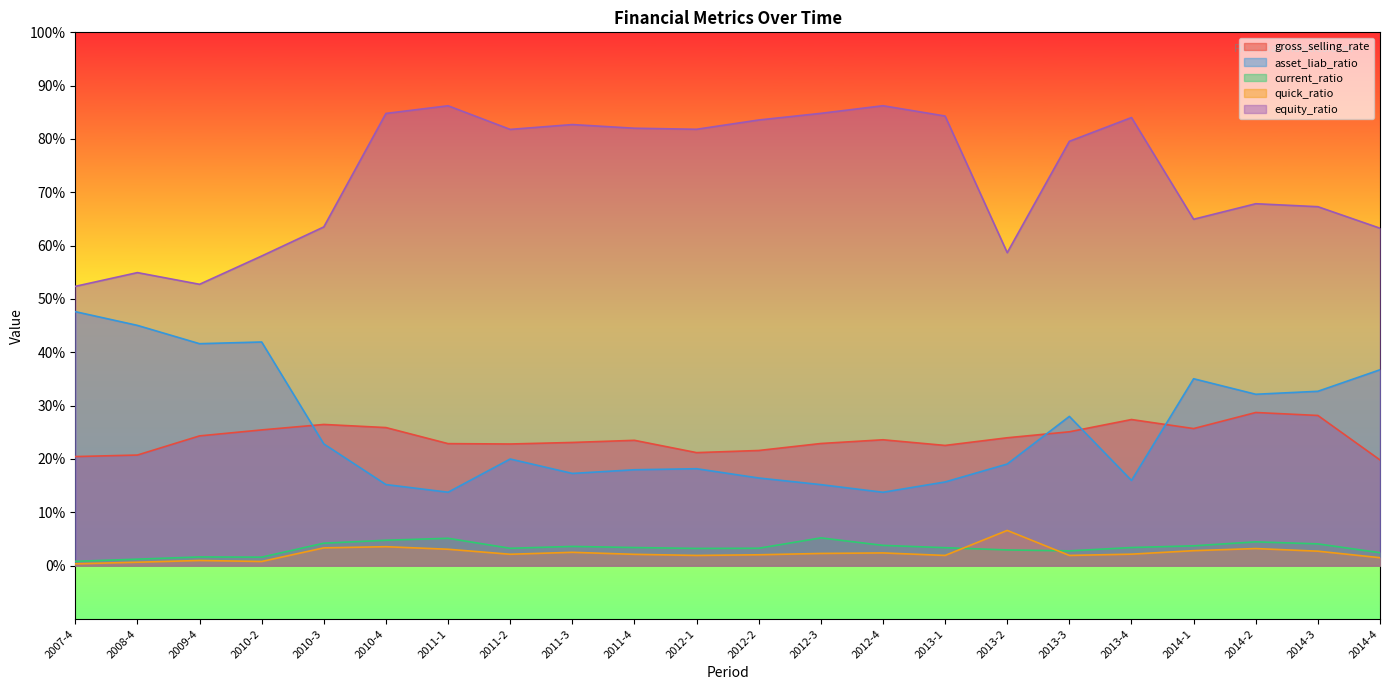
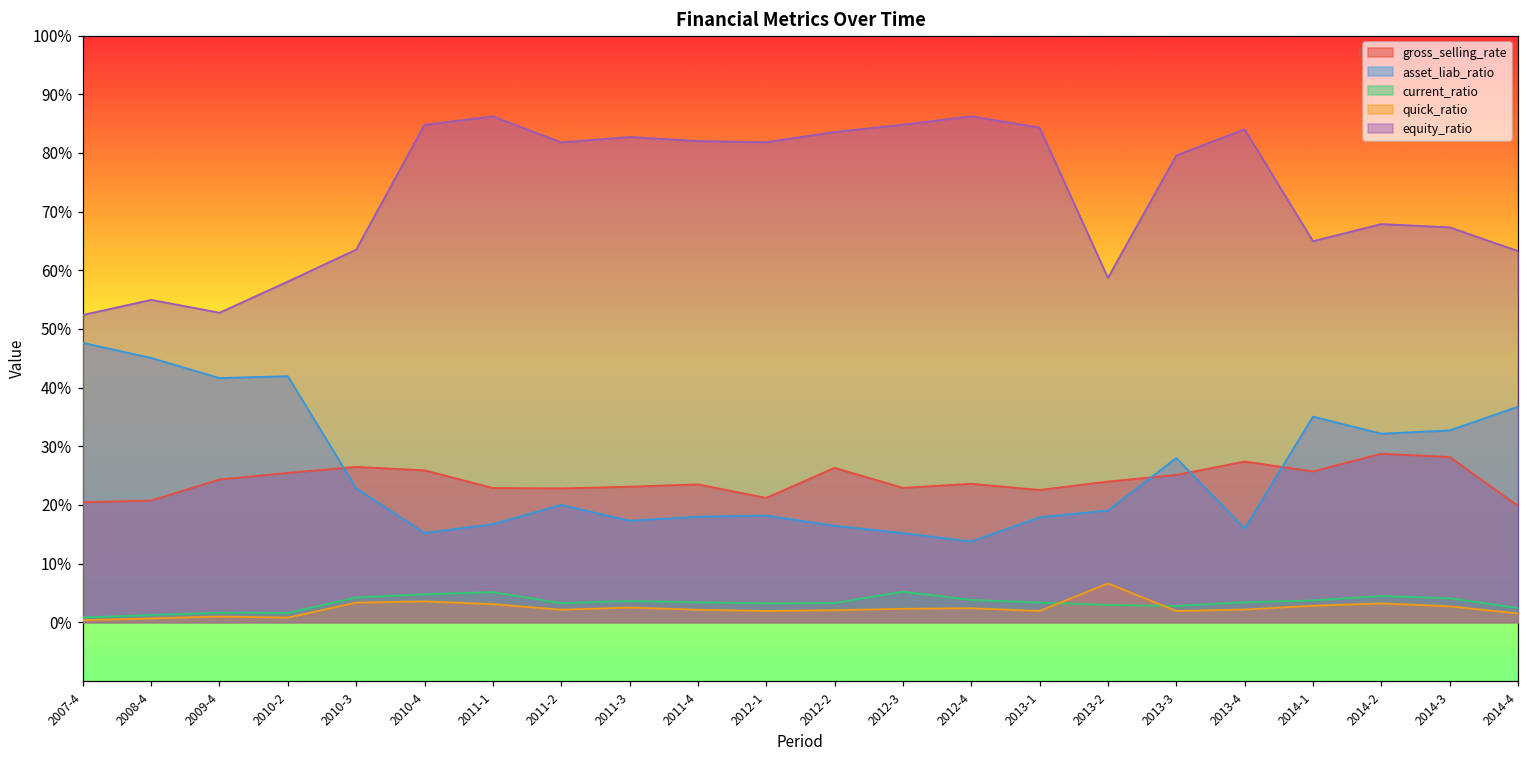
  {
    "gross_selling_rate": {
      "2007-4": "20%",
      "2008-4": "21%",
      "2009-4": "24%",
      "2010-2": "25%",
      "2010-3": "26%",
      "2010-4": "26%",
      "2011-1": "23%",
      "2011-2": "23%",
      "2011-3": "23%",
      "2011-4": "24%",
      "2012-1": "21%",
-     "2012-2": "22%",
+     "2012-2": "26%",
      "2012-3": "23%",
      "2012-4": "24%",
      "2013-1": "23%",
      "2013-2": "24%",
      "2013-3": "25%",
      "2013-4": "27%",
      "2014-1": "26%",
      "2014-2": "29%",
      "2014-3": "28%",
      "2014-4": "20%"
    },
    "asset_liab_ratio": {
      "2007-4": "48%",
      "2008-4": "45%",
      "2009-4": "42%",
      "2010-2": "42%",
      "2010-3": "23%",
      "2010-4": "15%",
-     "2011-1": "14%",
+     "2011-1": "17%",
      "2011-2": "20%",
      "2011-3": "17%",
      "2011-4": "18%",
      "2012-1": "18%",
      "2012-2": "16%",
      "2012-3": "15%",
      "2012-4": "14%",
-     "2013-1": "16%",
+     "2013-1": "18%",
      "2013-2": "19%",
      "2013-3": "28%",
      "2013-4": "16%",
      "2014-1": "35%",
      "2014-2": "32%",
      "2014-3": "33%",
      "2014-4": "37%"
    },
    "current_ratio": {
      "2008-4": "1%",
      "2009-4": "2%",
      "2010-2": "2%",
      "2010-3": "4%",
      "2010-4": "5%",
      "2011-1": "5%",
      "2011-2": "3%",
      "2011-3": "4%",
      "2011-4": "3%",
      "2012-1": "3%",
      "2012-2": "3%",
      "2012-3": "5%",
      "2012-4": "4%",
      "2013-1": "3%",
      "2013-2": "3%",
      "2013-3": "3%",
      "2013-4": "3%",
      "2014-1": "4%",
      "2014-2": "4%",
      "2014-3": "4%",
      "2014-4": "2%"
    },
    "quick_ratio": {
      "2008-4": "1%",
      "2009-4": "1%",
      "2010-2": "1%",
      "2010-3": "3%",
      "2010-4": "4%",
      "2011-1": "3%",
      "2011-2": "2%",
      "2011-3": "3%",
      "2011-4": "2%",
      "2012-1": "2%",
      "2012-2": "2%",
      "2012-3": "2%",
      "2012-4": "2%",
      "2013-1": "2%",
      "2013-2": "7%",
      "2013-3": "2%",
      "2013-4": "2%",
      "2014-1": "3%",
      "2014-2": "3%",
      "2014-3": "3%",
      "2014-4": "1%"
    },
    "equity_ratio": {
      "2007-4": "52%",
      "2008-4": "55%",
      "2009-4": "53%",
      "2010-2": "58%",
      "2010-3": "64%",
      "2010-4": "85%",
      "2011-1": "86%",
      "2011-2": "82%",
      "2011-3": "83%",
      "2011-4": "82%",
      "2012-1": "82%",
      "2012-2": "84%",
      "2012-3": "85%",
      "2012-4": "86%",
      "2013-1": "84%",
      "2013-2": "59%",
      "2013-3": "80%",
      "2013-4": "84%",
      "2014-1": "65%",
      "2014-2": "68%",
      "2014-3": "67%",
      "2014-4": "63%"
    }
  }
